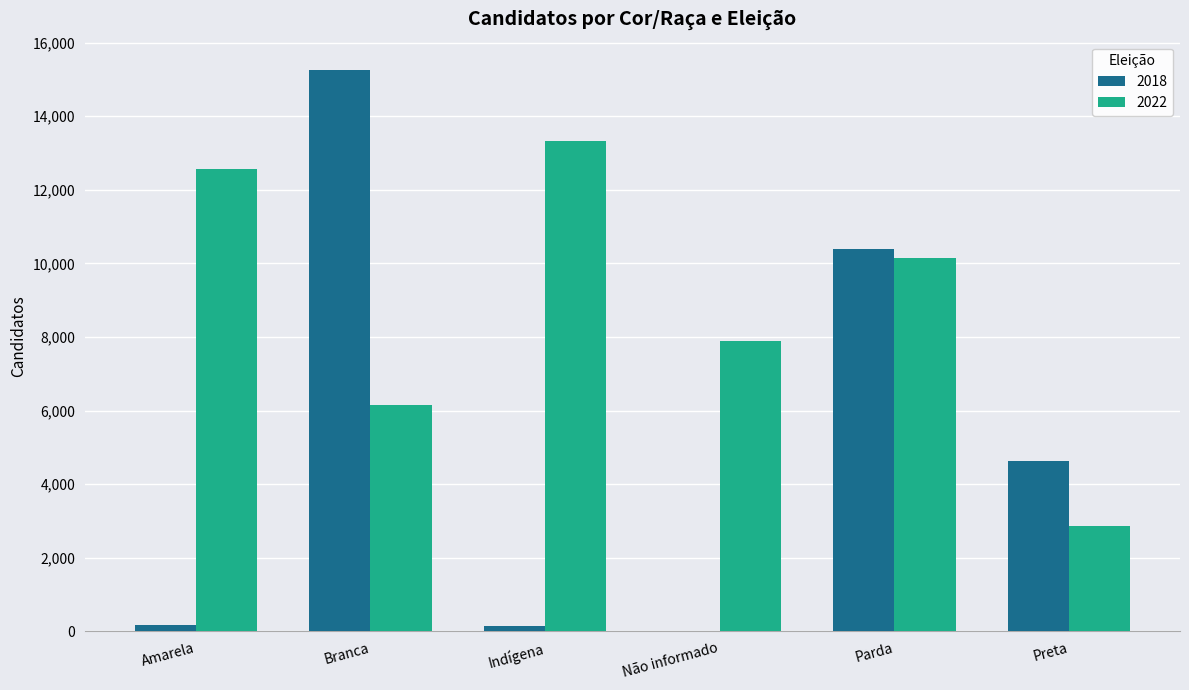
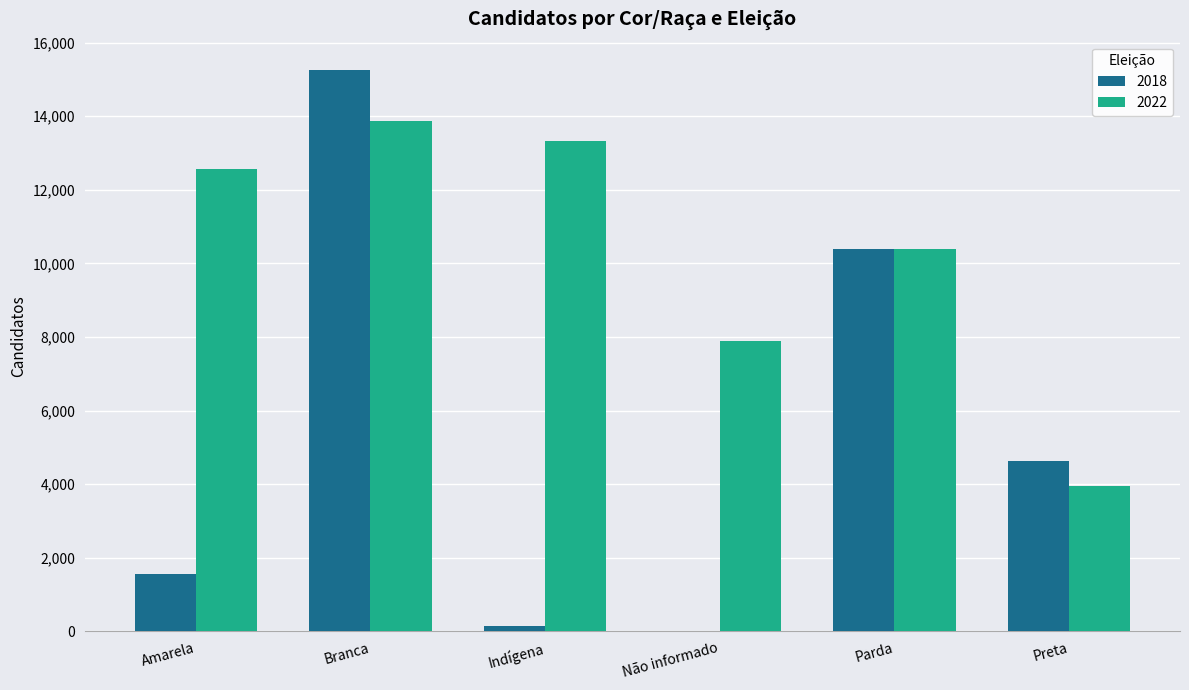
  {
    "2018": {
-     "Amarela": "200",
+     "Amarela": "1,600",
      "Branca": "15,300",
      "Indígena": "100",
      "Parda": "10,400",
      "Preta": "4,600"
    },
    "2022": {
      "Amarela": "12,600",
-     "Branca": "6,100",
+     "Branca": "13,900",
      "Indígena": "13,300",
      "Não informado": "7,900",
-     "Parda": "10,200",
-     "Preta": "2,900"
+     "Parda": "10,400",
+     "Preta": "4,000"
    }
  }
